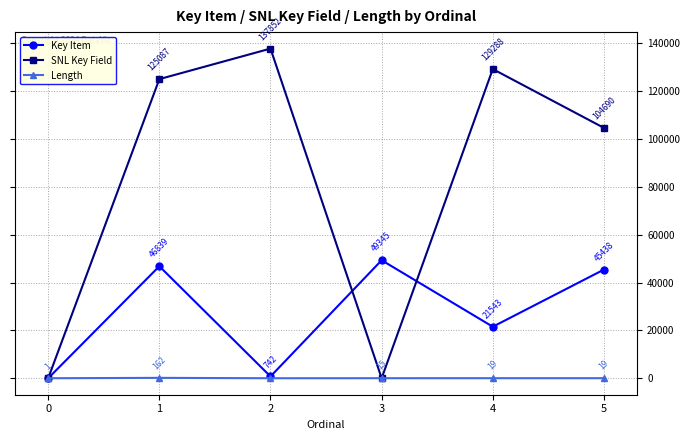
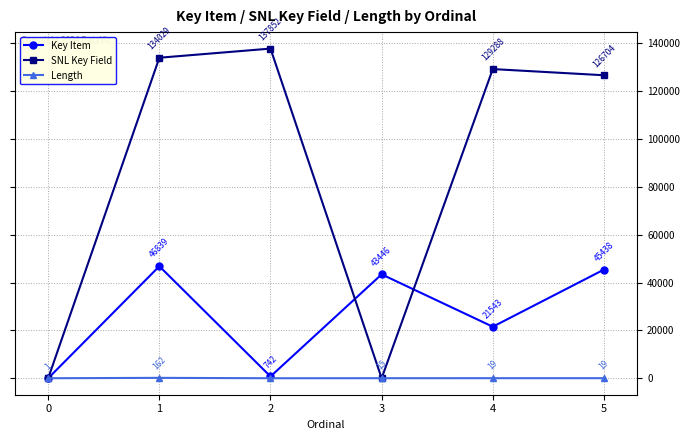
  {
    "Key Item": {
      "1": 46839,
-     "3": 49345,
+     "3": 43446,
      "4": 21543,
      "5": 45438
    },
    "SNL Key Field": {
-     "1": 125087,
+     "1": 134029,
      "2": 137852,
      "4": 129288,
-     "5": 104690
+     "5": 126704
    },
    "Length": {
      "1": 162,
      "4": 19,
      "5": 19
    }
  }
